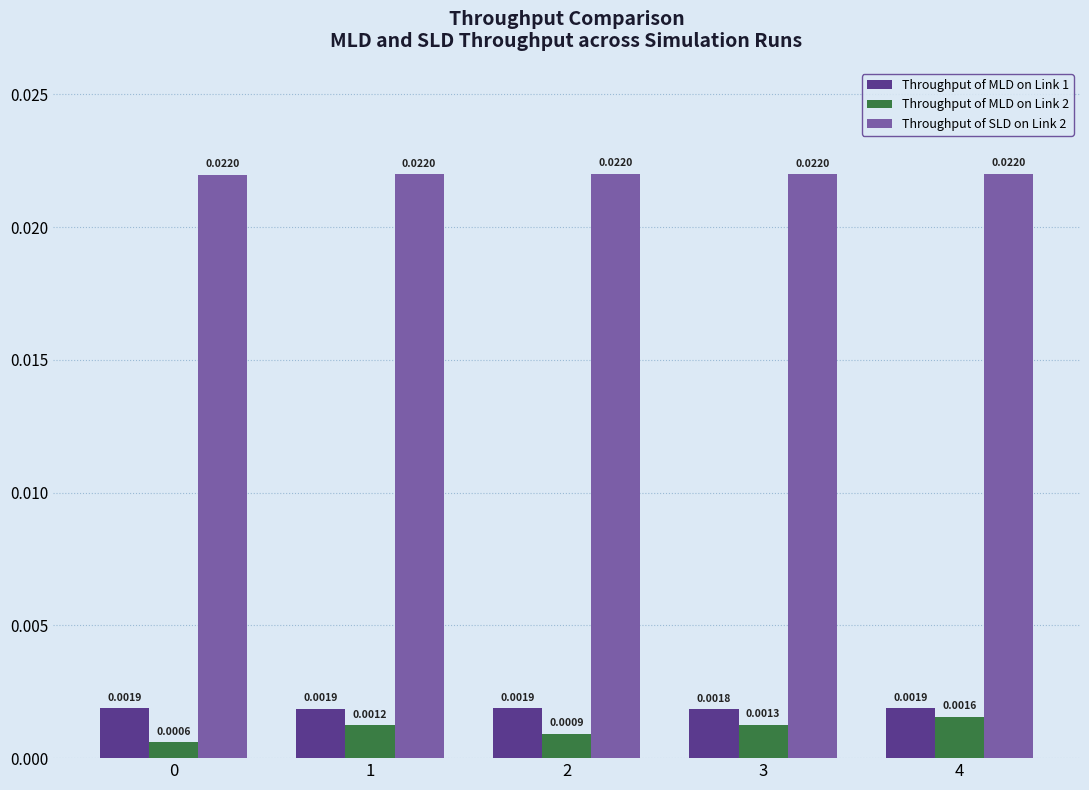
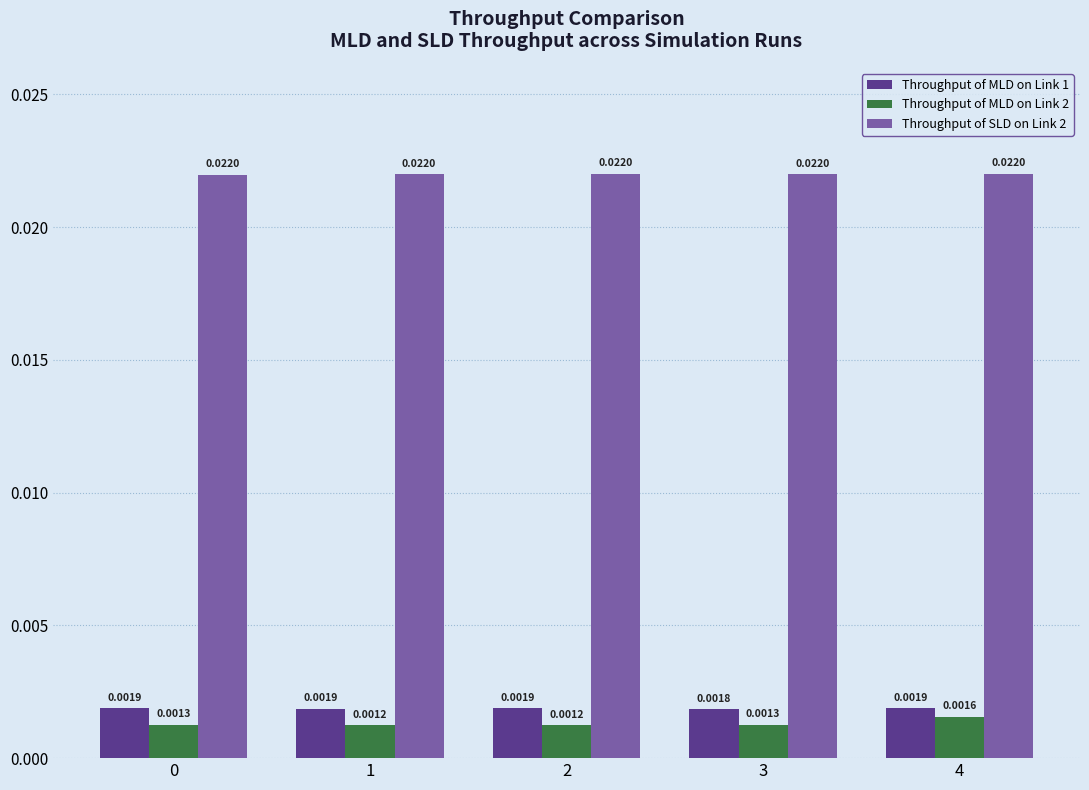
  {
    "Throughput of MLD on Link 2": {
-     "0": 0.0006,
+     "0": 0.0013,
      "1": 0.0012,
-     "2": 0.0009,
+     "2": 0.0012,
      "3": 0.0013,
      "4": 0.0016
    }
  }
